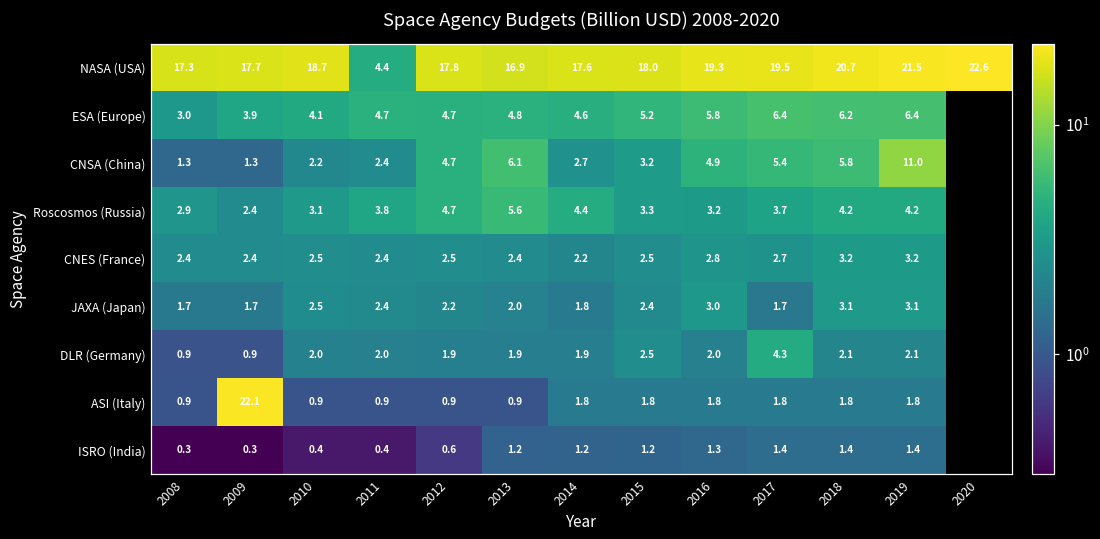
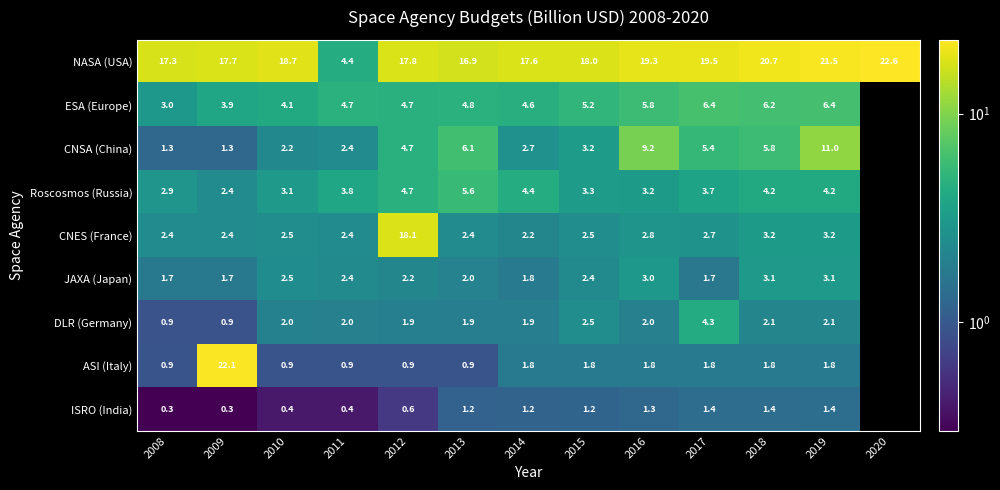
  {
    "NASA (USA)": {
      "2008": 17.3,
      "2009": 17.7,
      "2010": 18.7,
      "2011": 4.4,
      "2012": 17.8,
      "2013": 16.9,
      "2014": 17.6,
      "2015": 18.0,
      "2016": 19.3,
      "2017": 19.5,
      "2018": 20.7,
      "2019": 21.5,
      "2020": 22.6
    },
    "ESA (Europe)": {
      "2008": 3.0,
      "2009": 3.9,
      "2010": 4.1,
      "2011": 4.7,
      "2012": 4.7,
      "2013": 4.8,
      "2014": 4.6,
      "2015": 5.2,
      "2016": 5.8,
      "2017": 6.4,
      "2018": 6.2,
      "2019": 6.4
    },
    "CNSA (China)": {
      "2008": 1.3,
      "2009": 1.3,
      "2010": 2.2,
      "2011": 2.4,
      "2012": 4.7,
      "2013": 6.1,
      "2014": 2.7,
      "2015": 3.2,
-     "2016": 4.9,
+     "2016": 9.2,
      "2017": 5.4,
      "2018": 5.8,
      "2019": 11.0
    },
    "Roscosmos (Russia)": {
      "2008": 2.9,
      "2009": 2.4,
      "2010": 3.1,
      "2011": 3.8,
      "2012": 4.7,
      "2013": 5.6,
      "2014": 4.4,
      "2015": 3.3,
      "2016": 3.2,
      "2017": 3.7,
      "2018": 4.2,
      "2019": 4.2
    },
    "CNES (France)": {
      "2008": 2.4,
      "2009": 2.4,
      "2010": 2.5,
      "2011": 2.4,
-     "2012": 2.5,
+     "2012": 18.1,
      "2013": 2.4,
      "2014": 2.2,
      "2015": 2.5,
      "2016": 2.8,
      "2017": 2.7,
      "2018": 3.2,
      "2019": 3.2
    },
    "JAXA (Japan)": {
      "2008": 1.7,
      "2009": 1.7,
      "2010": 2.5,
      "2011": 2.4,
      "2012": 2.2,
      "2013": 2.0,
      "2014": 1.8,
      "2015": 2.4,
      "2016": 3.0,
      "2017": 1.7,
      "2018": 3.1,
      "2019": 3.1
    },
    "DLR (Germany)": {
      "2008": 0.9,
      "2009": 0.9,
      "2010": 2.0,
      "2011": 2.0,
      "2012": 1.9,
      "2013": 1.9,
      "2014": 1.9,
      "2015": 2.5,
      "2016": 2.0,
      "2017": 4.3,
      "2018": 2.1,
      "2019": 2.1
    },
    "ASI (Italy)": {
      "2008": 0.9,
      "2009": 22.1,
      "2010": 0.9,
      "2011": 0.9,
      "2012": 0.9,
      "2013": 0.9,
      "2014": 1.8,
      "2015": 1.8,
      "2016": 1.8,
      "2017": 1.8,
      "2018": 1.8,
      "2019": 1.8
    },
    "ISRO (India)": {
      "2008": 0.3,
      "2009": 0.3,
      "2010": 0.4,
      "2011": 0.4,
      "2012": 0.6,
      "2013": 1.2,
      "2014": 1.2,
      "2015": 1.2,
      "2016": 1.3,
      "2017": 1.4,
      "2018": 1.4,
      "2019": 1.4
    }
  }
